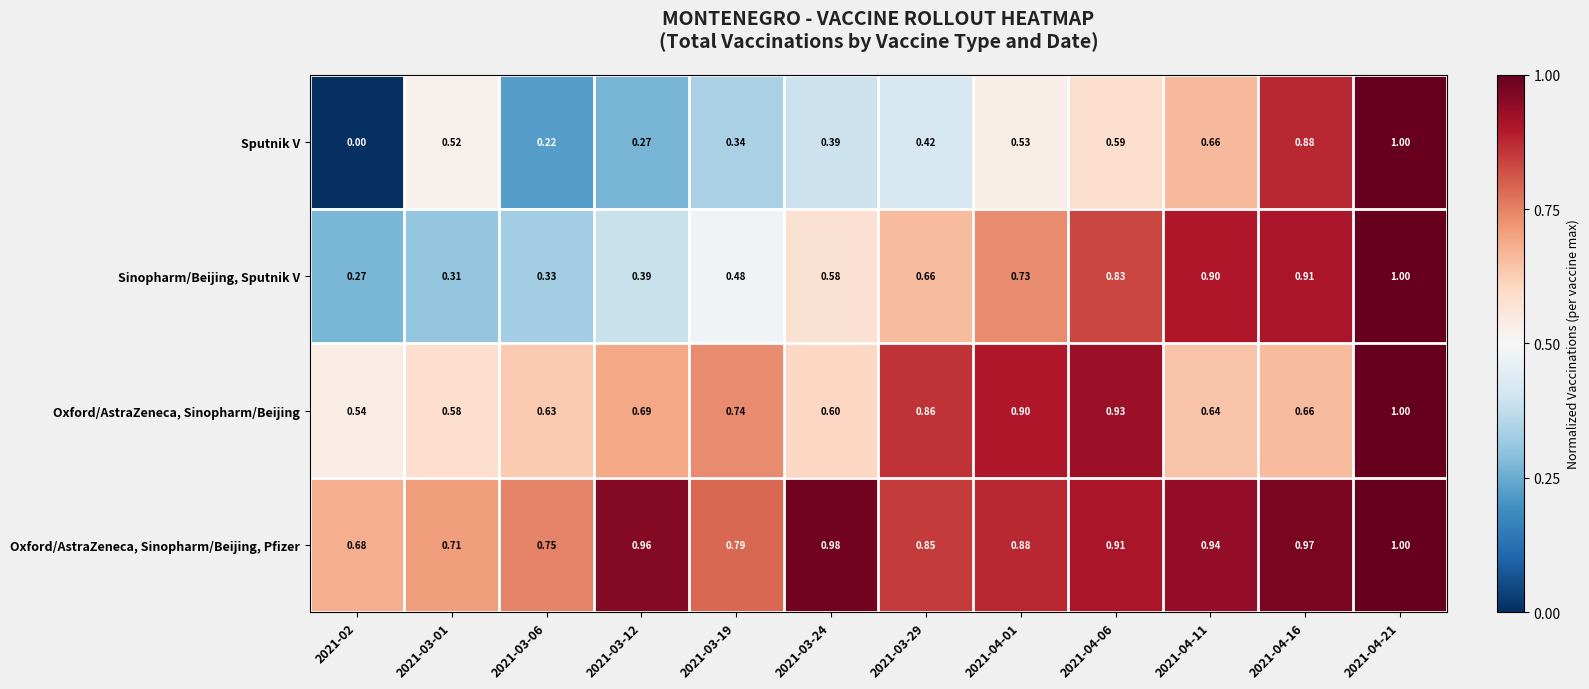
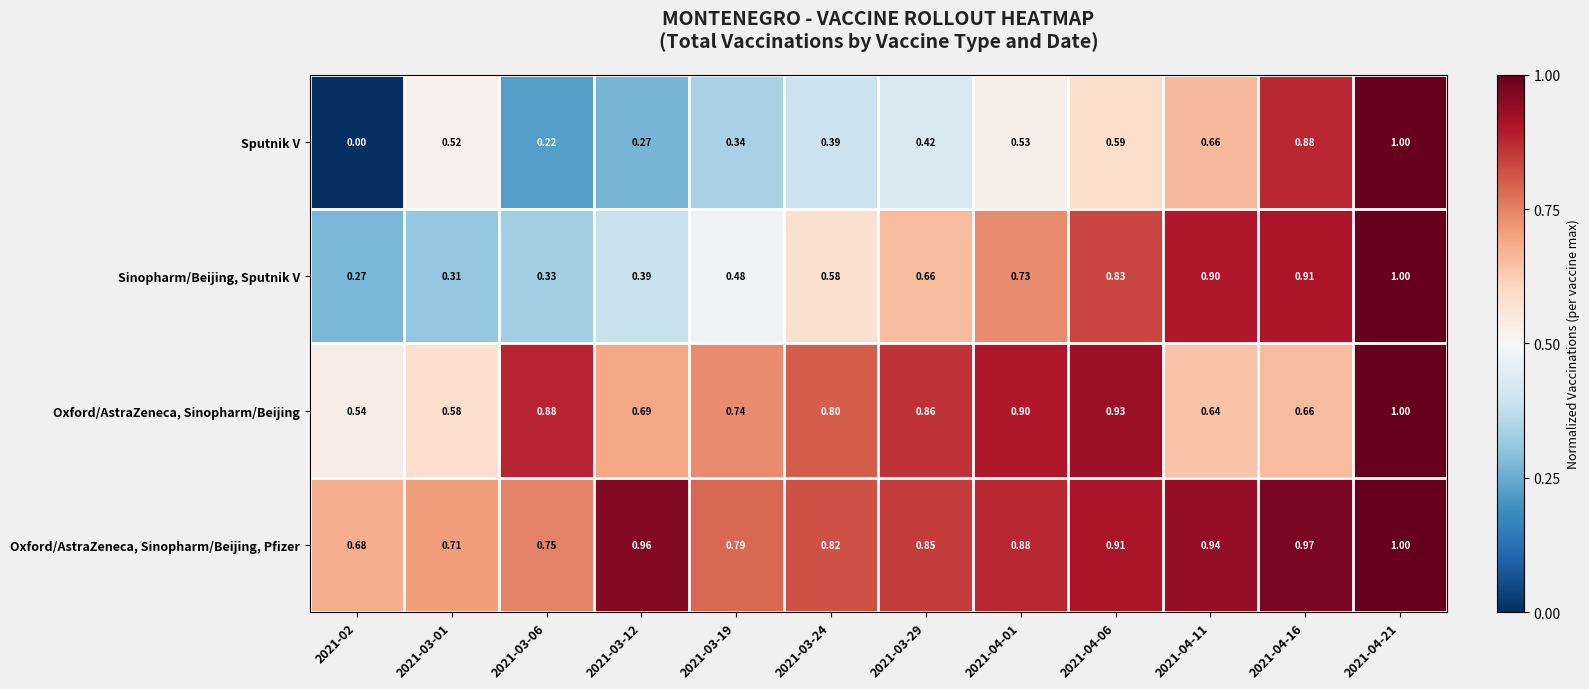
  {
    "Sputnik V": {
      "2021-02": 0.00,
      "2021-03-01": 0.52,
      "2021-03-06": 0.22,
      "2021-03-12": 0.27,
      "2021-03-19": 0.34,
      "2021-03-24": 0.39,
      "2021-03-29": 0.42,
      "2021-04-01": 0.53,
      "2021-04-06": 0.59,
      "2021-04-11": 0.66,
      "2021-04-16": 0.88,
      "2021-04-21": 1.00
    },
    "Sinopharm/Beijing, Sputnik V": {
      "2021-02": 0.27,
      "2021-03-01": 0.31,
      "2021-03-06": 0.33,
      "2021-03-12": 0.39,
      "2021-03-19": 0.48,
      "2021-03-24": 0.58,
      "2021-03-29": 0.66,
      "2021-04-01": 0.73,
      "2021-04-06": 0.83,
      "2021-04-11": 0.90,
      "2021-04-16": 0.91,
      "2021-04-21": 1.00
    },
    "Oxford/AstraZeneca, Sinopharm/Beijing": {
      "2021-02": 0.54,
      "2021-03-01": 0.58,
-     "2021-03-06": 0.63,
+     "2021-03-06": 0.88,
      "2021-03-12": 0.69,
      "2021-03-19": 0.74,
-     "2021-03-24": 0.60,
+     "2021-03-24": 0.80,
      "2021-03-29": 0.86,
      "2021-04-01": 0.90,
      "2021-04-06": 0.93,
      "2021-04-11": 0.64,
      "2021-04-16": 0.66,
      "2021-04-21": 1.00
    },
    "Oxford/AstraZeneca, Sinopharm/Beijing, Pfizer": {
      "2021-02": 0.68,
      "2021-03-01": 0.71,
      "2021-03-06": 0.75,
      "2021-03-12": 0.96,
      "2021-03-19": 0.79,
-     "2021-03-24": 0.98,
+     "2021-03-24": 0.82,
      "2021-03-29": 0.85,
      "2021-04-01": 0.88,
      "2021-04-06": 0.91,
      "2021-04-11": 0.94,
      "2021-04-16": 0.97,
      "2021-04-21": 1.00
    }
  }
